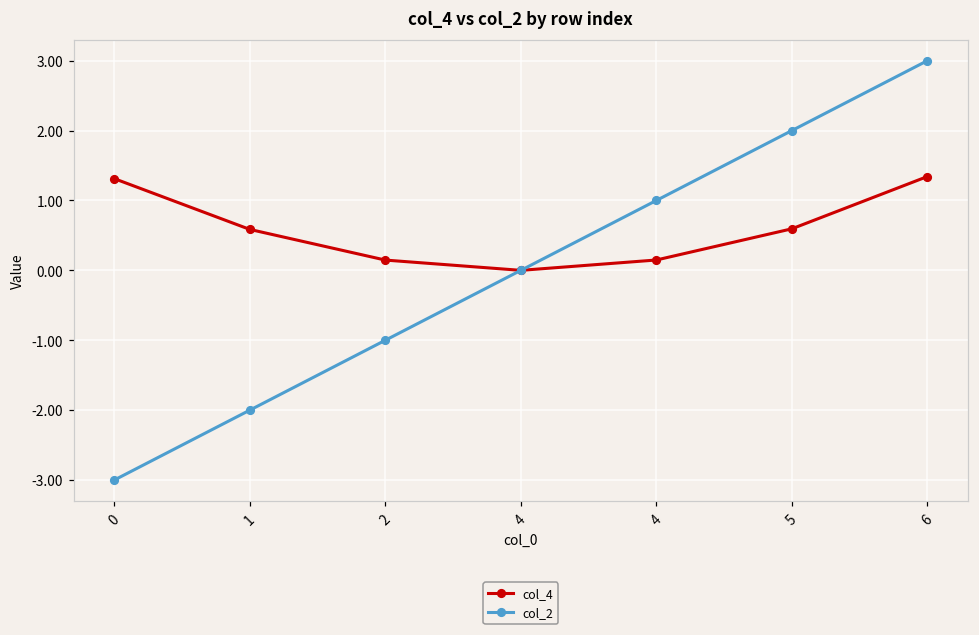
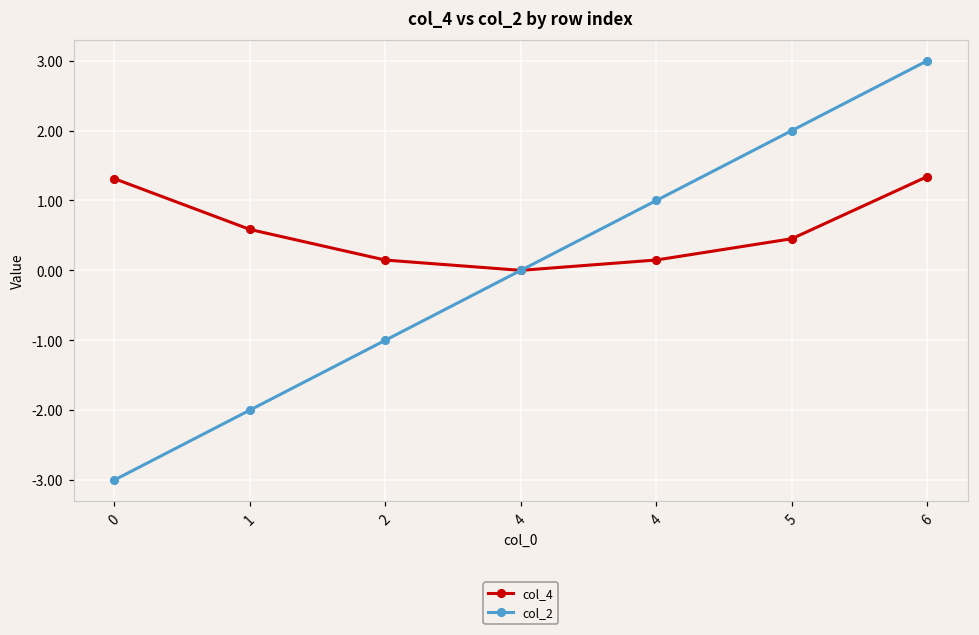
  {
    "col_4": {
      "0": 1.3,
      "1": 0.6,
      "2": 0.1,
-     "5": 0.6,
+     "5": 0.5,
      "6": 1.3
    },
    "col_2": {
      "0": -3.0,
      "1": -2.0,
      "2": -1.0,
      "5": 2.0,
      "6": 3.0
    }
  }
